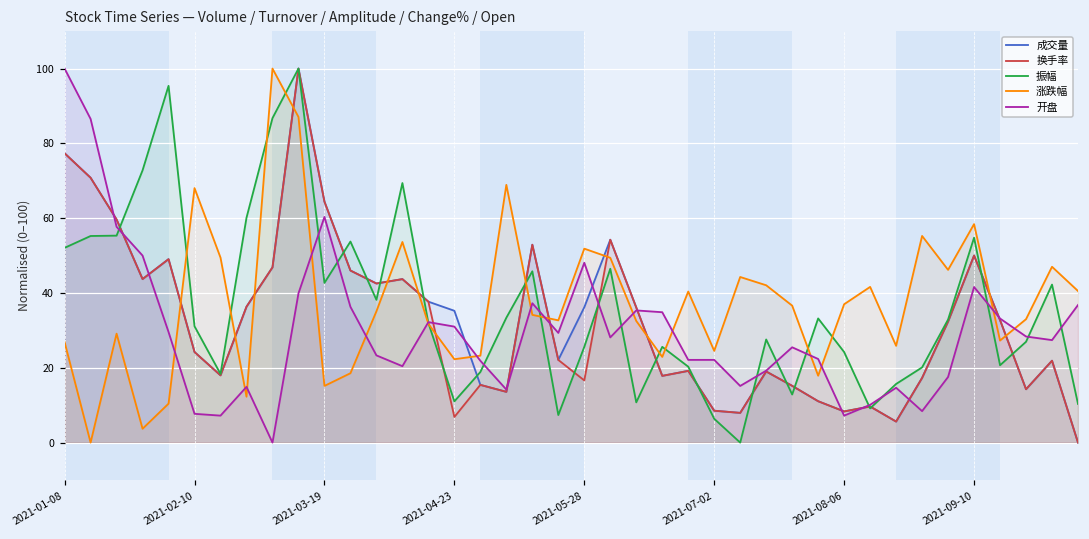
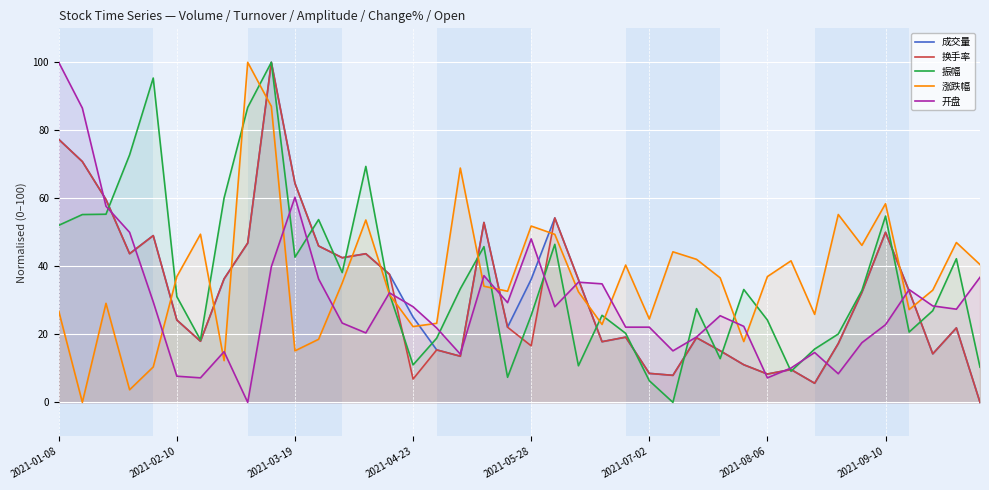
  {
    "成交量": {
-     "2021-04-23": 35,
+     "2021-04-23": 25,
      "2021-05-28": 36
    },
    "换手率": {
      "2021-04-23": 7,
      "2021-05-28": 17
    },
    "振幅": {
      "2021-01-08": 52,
      "2021-02-10": 31,
      "2021-03-19": 43,
      "2021-04-23": 11,
      "2021-05-28": 26,
      "2021-07-02": 6,
      "2021-08-06": 24,
      "2021-09-10": 55
    },
    "涨跌幅": {
      "2021-01-08": 27,
-     "2021-02-10": 68,
+     "2021-02-10": 37,
      "2021-03-19": 15,
      "2021-04-23": 22,
      "2021-05-28": 52,
      "2021-07-02": 25,
      "2021-08-06": 37,
      "2021-09-10": 58
    },
    "开盘": {
      "2021-01-08": 100,
      "2021-02-10": 8,
      "2021-03-19": 60,
-     "2021-04-23": 31,
+     "2021-04-23": 28,
      "2021-05-28": 48,
      "2021-07-02": 22,
      "2021-08-06": 7,
-     "2021-09-10": 42
+     "2021-09-10": 23
    }
  }
